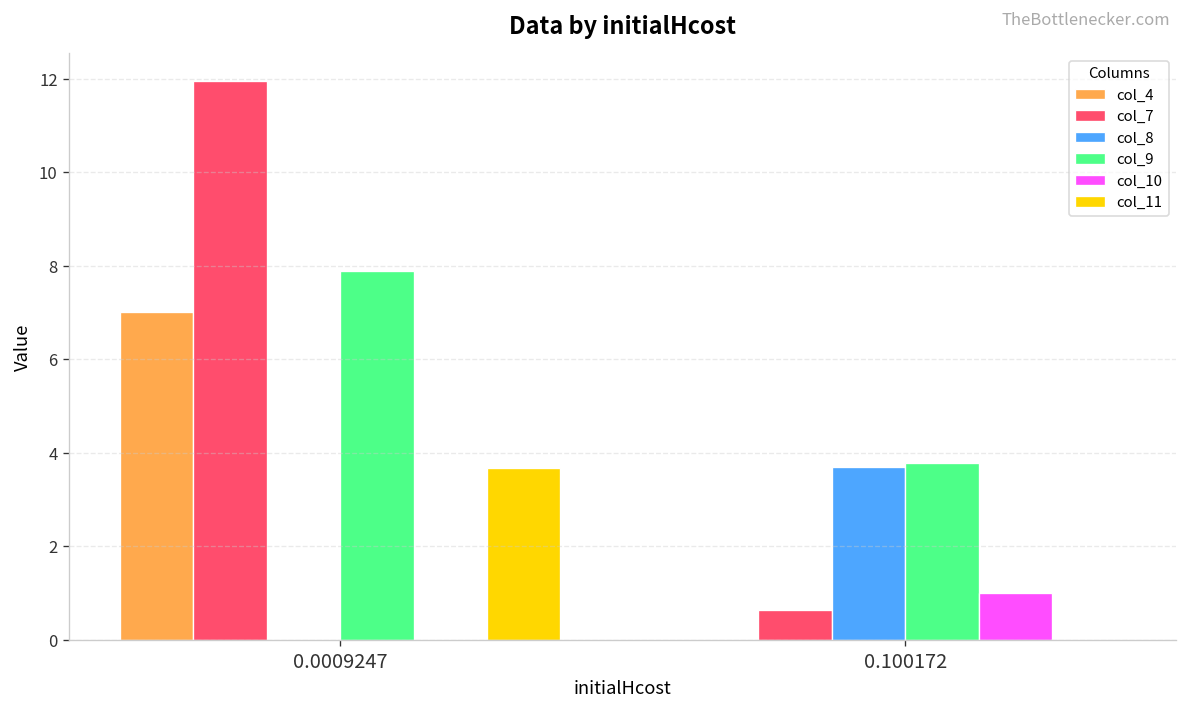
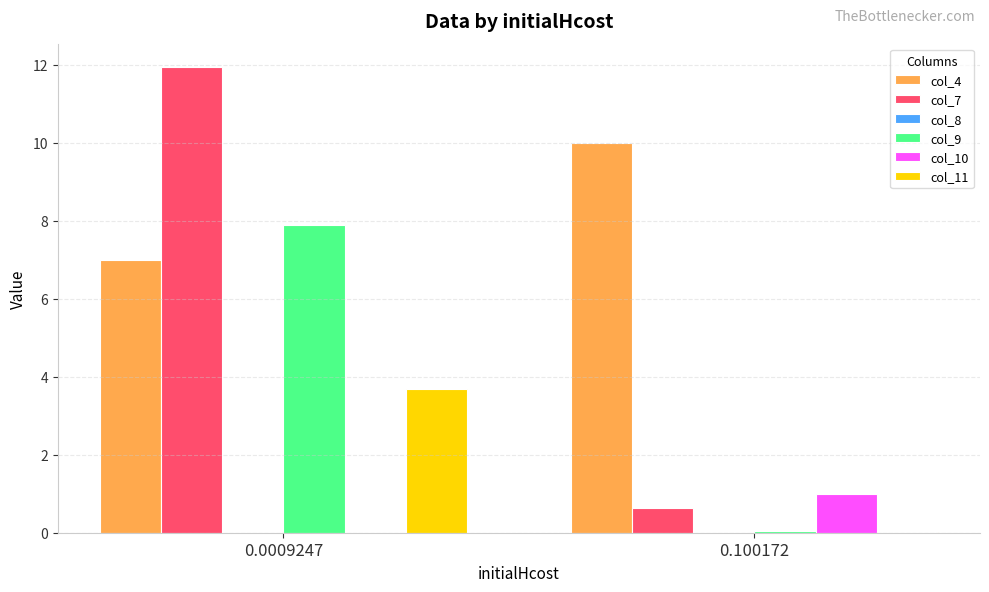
  {
    "col_4": {
      "0.0009247": 7,
-     "0.100172": 0
+     "0.100172": 10
    },
    "col_7": {
      "0.0009247": 11.9,
      "0.100172": 0.6
    },
    "col_8": {
-     "0.100172": 3.7
+     "0.100172": 0.0
    },
    "col_9": {
      "0.0009247": 7.9,
-     "0.100172": 3.8
+     "0.100172": 0.1
    },
    "col_10": {
      "0.100172": 1.0
    },
    "col_11": {
      "0.0009247": 3.7
    }
  }
